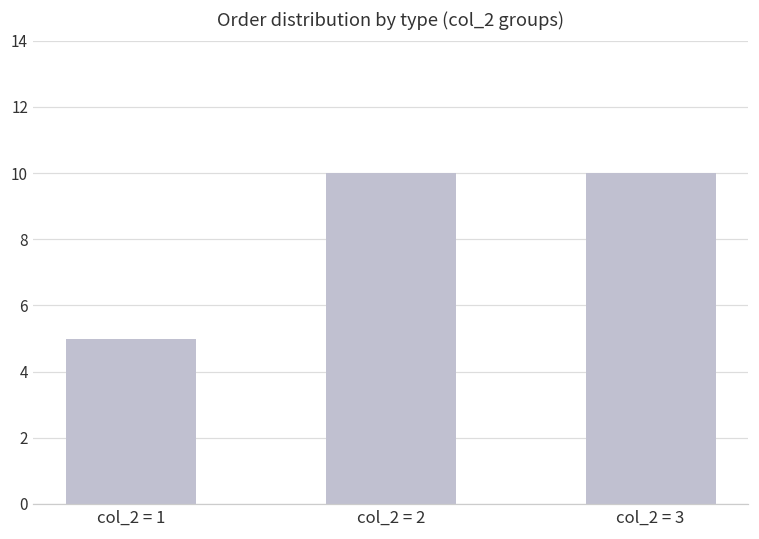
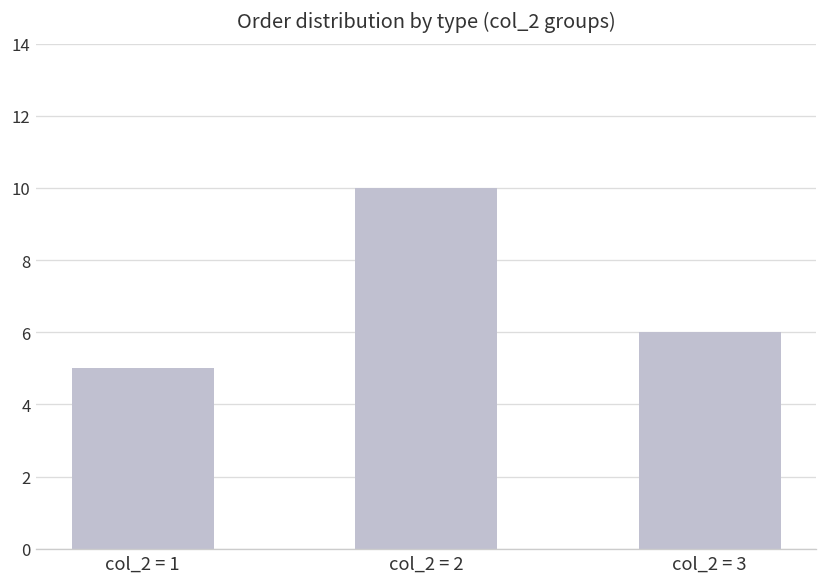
  {
    "col_2 = 1": 5,
    "col_2 = 2": 10,
-   "col_2 = 3": 10
+   "col_2 = 3": 6
  }
